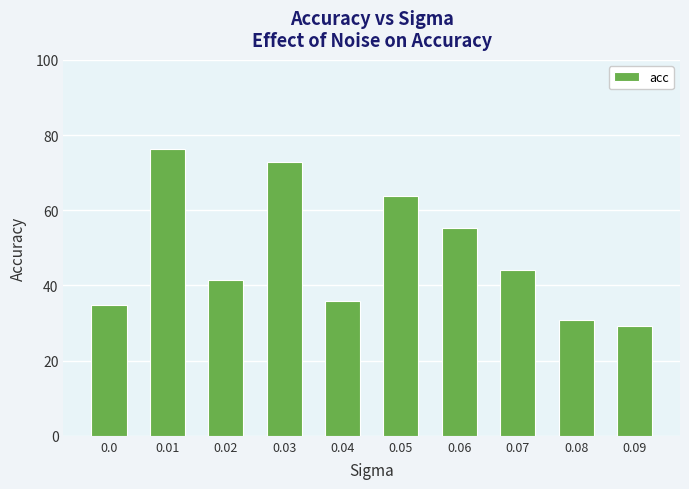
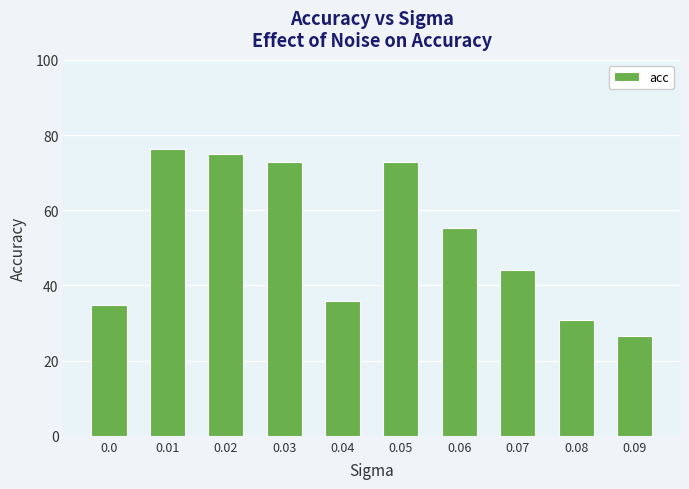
  {
    "0.0": 35,
    "0.01": 76,
-   "0.02": 41,
+   "0.02": 75,
    "0.03": 73,
    "0.04": 36,
-   "0.05": 64,
+   "0.05": 73,
    "0.06": 55,
    "0.07": 44,
    "0.08": 31,
-   "0.09": 29
+   "0.09": 27
  }
